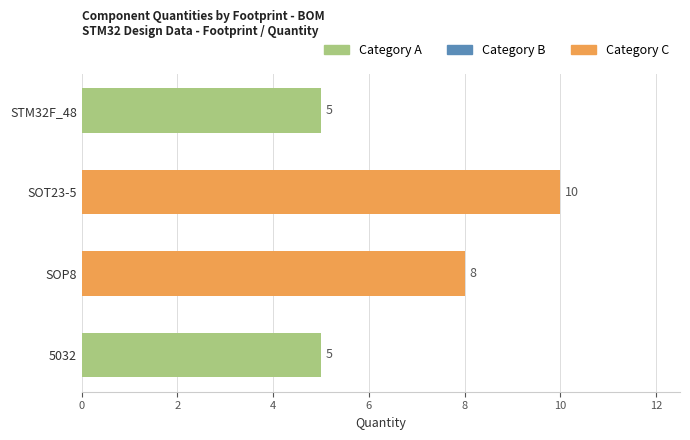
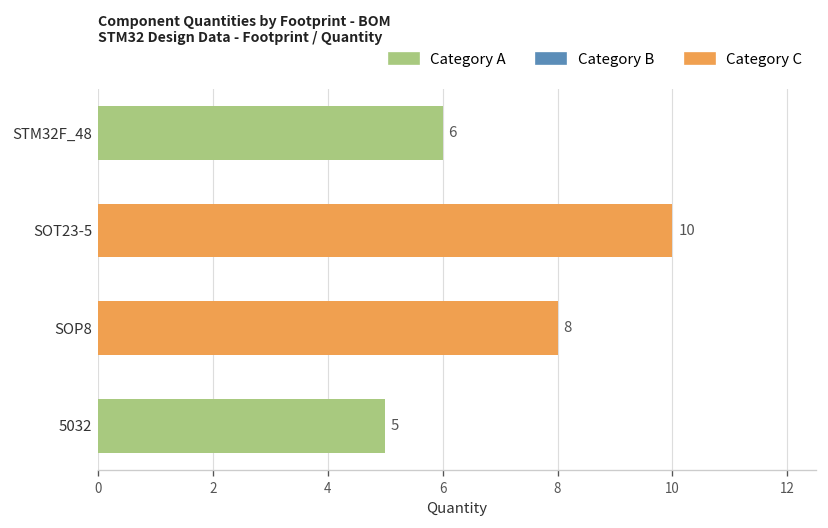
  {
-   "STM32F_48": 5,
+   "STM32F_48": 6,
    "SOT23-5": 10,
    "SOP8": 8,
    "5032": 5
  }
